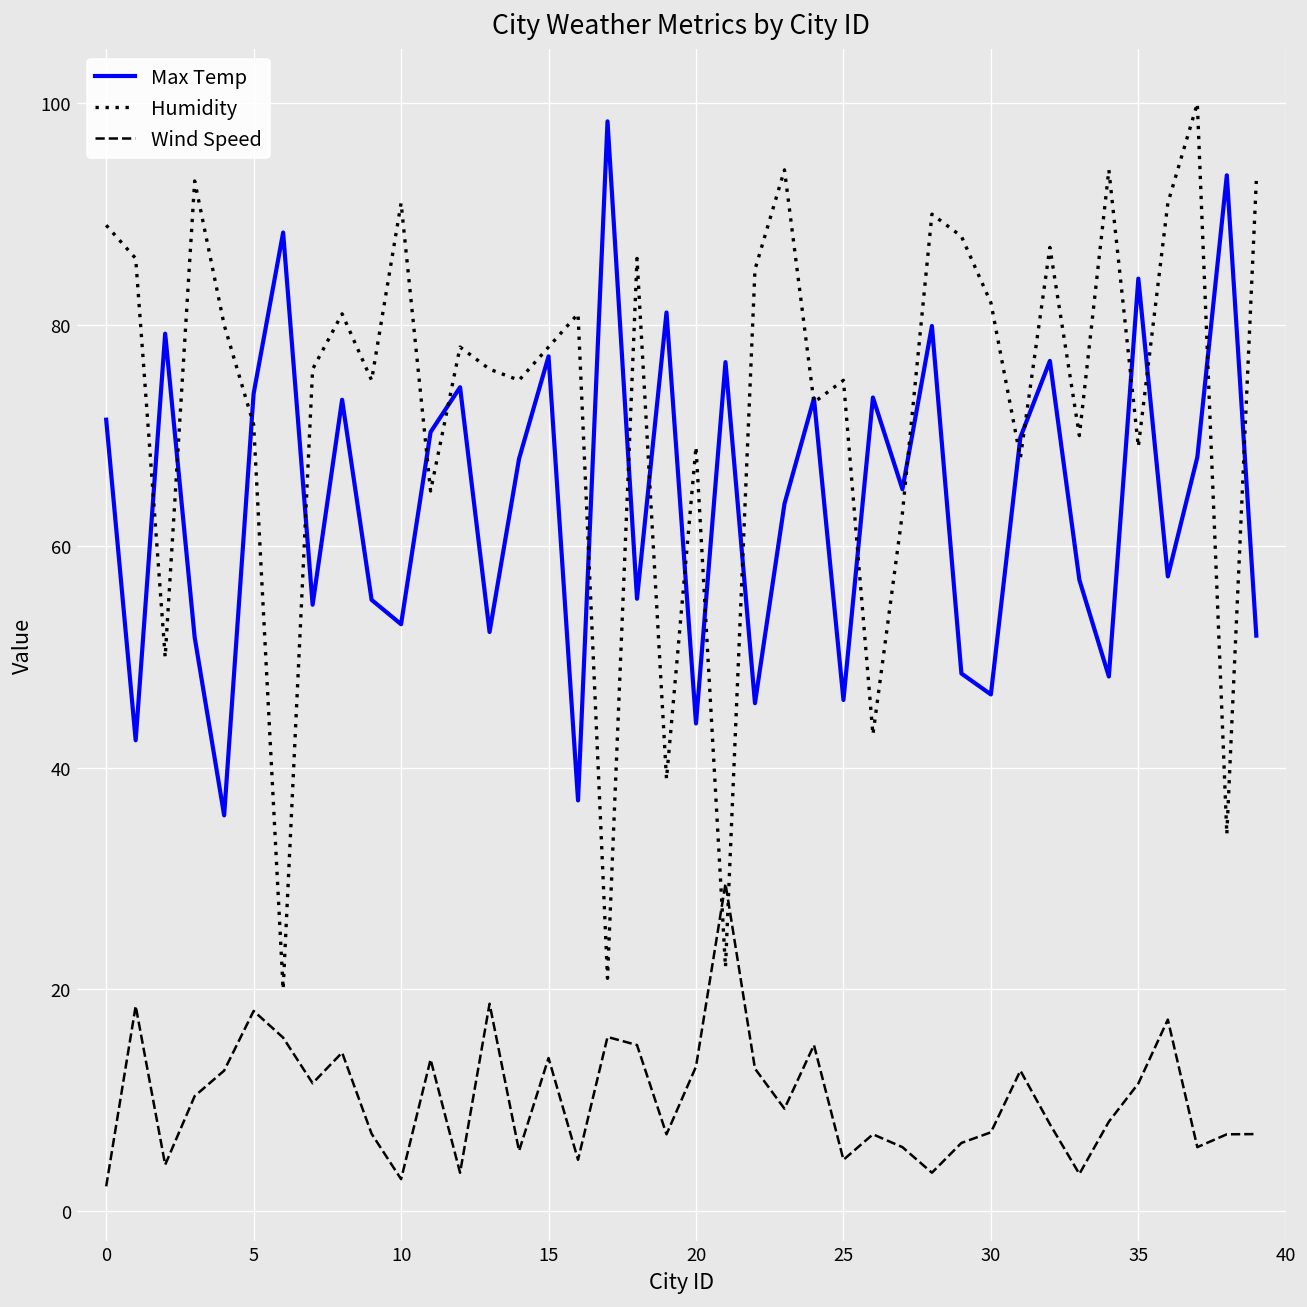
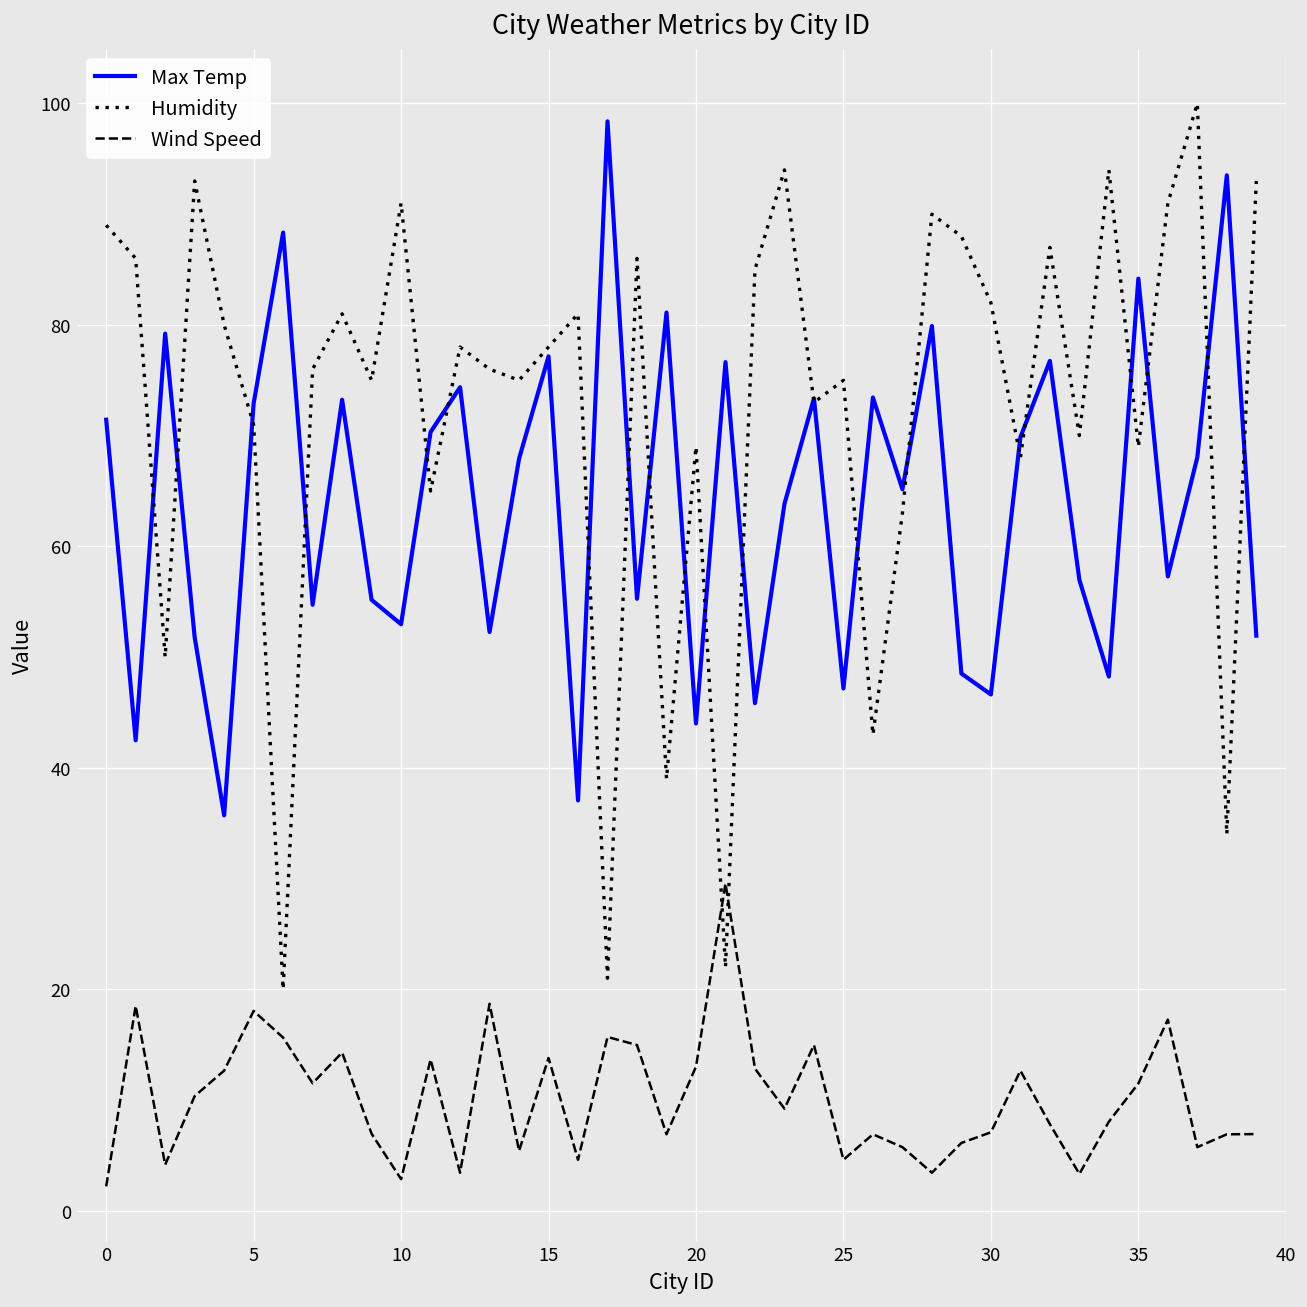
  {
    "Max Temp": {
      "0": 71,
-     "5": 74,
+     "5": 73,
      "10": 53,
      "15": 77,
      "20": 44,
-     "25": 46,
+     "25": 47,
      "30": 47,
      "35": 84
    }
  }
